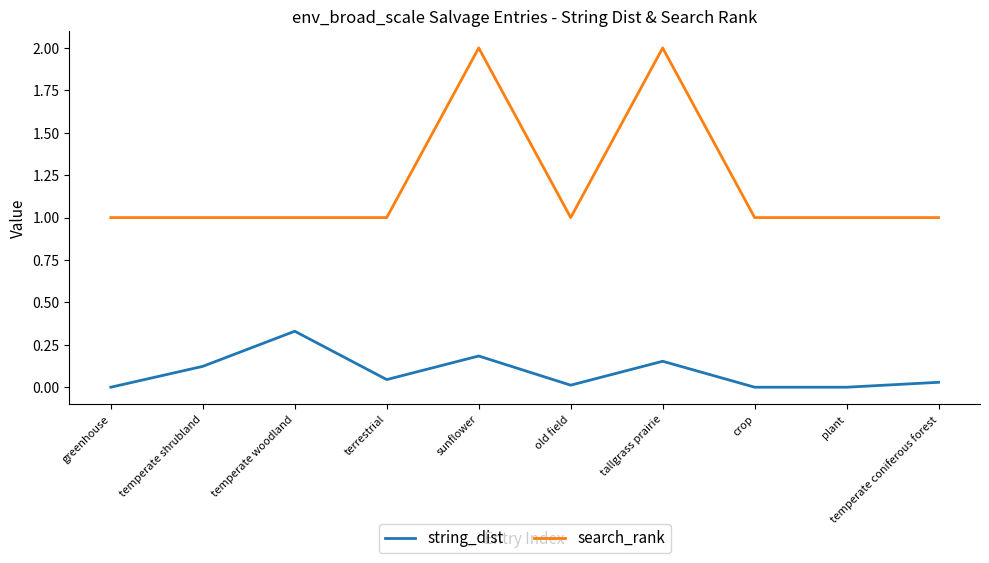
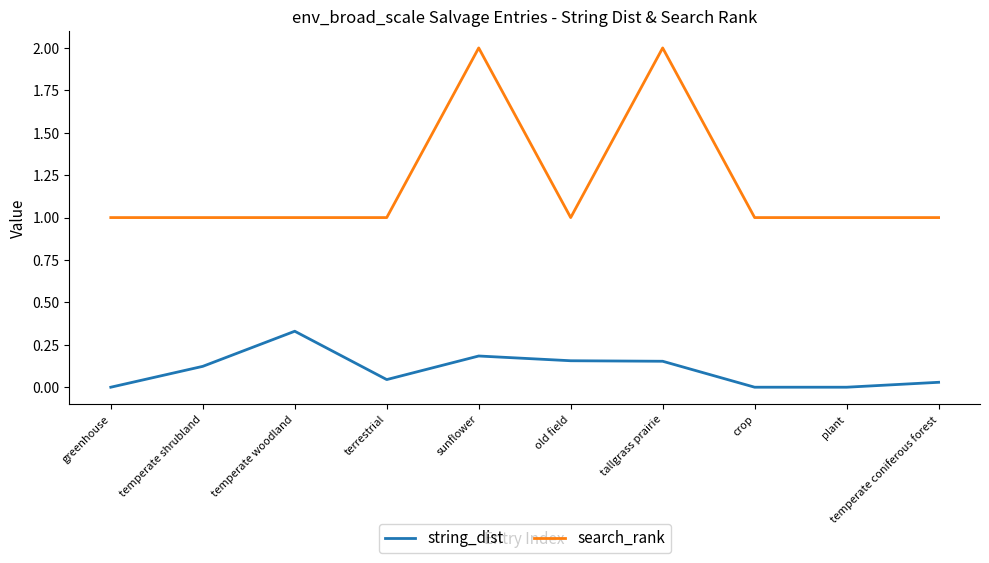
  {
    "string_dist": {
      "greenhouse": 0.00,
      "temperate shrubland": 0.12,
      "temperate woodland": 0.33,
      "terrestrial": 0.05,
      "sunflower": 0.18,
-     "old field": 0.01,
+     "old field": 0.16,
      "tallgrass prairie": 0.15,
      "crop": 0.00,
      "plant": 0.00,
      "temperate coniferous forest": 0.03
    },
    "search_rank": {
      "greenhouse": 1.00,
      "temperate shrubland": 1.00,
      "temperate woodland": 1.00,
      "terrestrial": 1.00,
      "sunflower": 2.00,
      "old field": 1.00,
      "tallgrass prairie": 2.00,
      "crop": 1.00,
      "plant": 1.00,
      "temperate coniferous forest": 1.00
    }
  }
